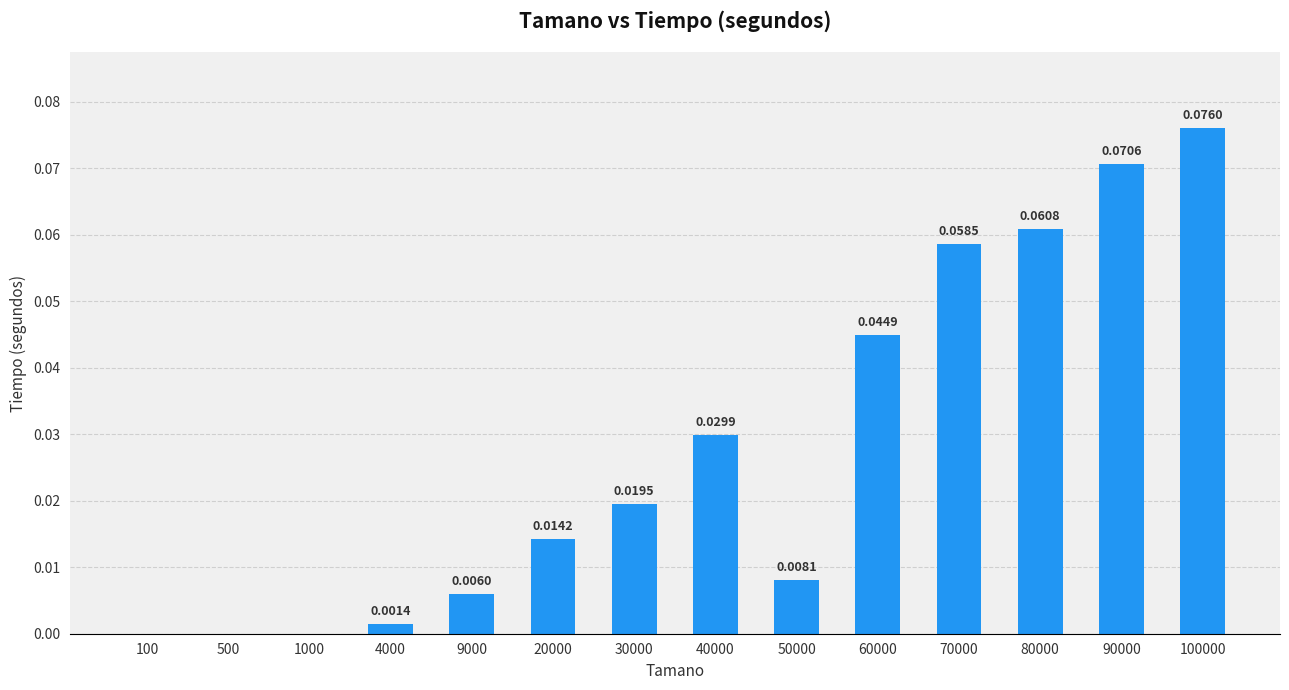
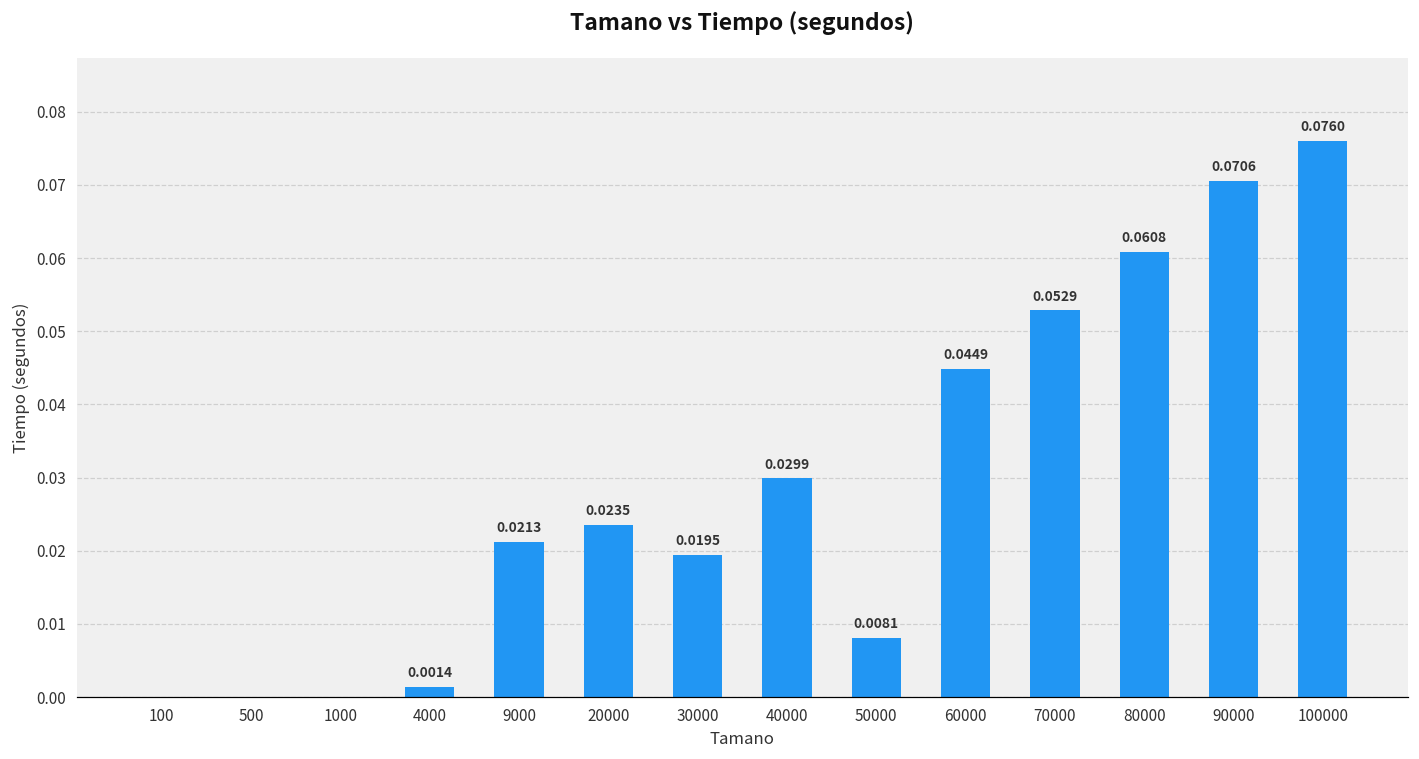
  {
    "4000": 0.0014,
-   "9000": 0.0060,
-   "20000": 0.0142,
+   "9000": 0.0213,
+   "20000": 0.0235,
    "30000": 0.0195,
    "40000": 0.0299,
    "50000": 0.0081,
    "60000": 0.0449,
-   "70000": 0.0585,
+   "70000": 0.0529,
    "80000": 0.0608,
    "90000": 0.0706,
    "100000": 0.0760
  }
